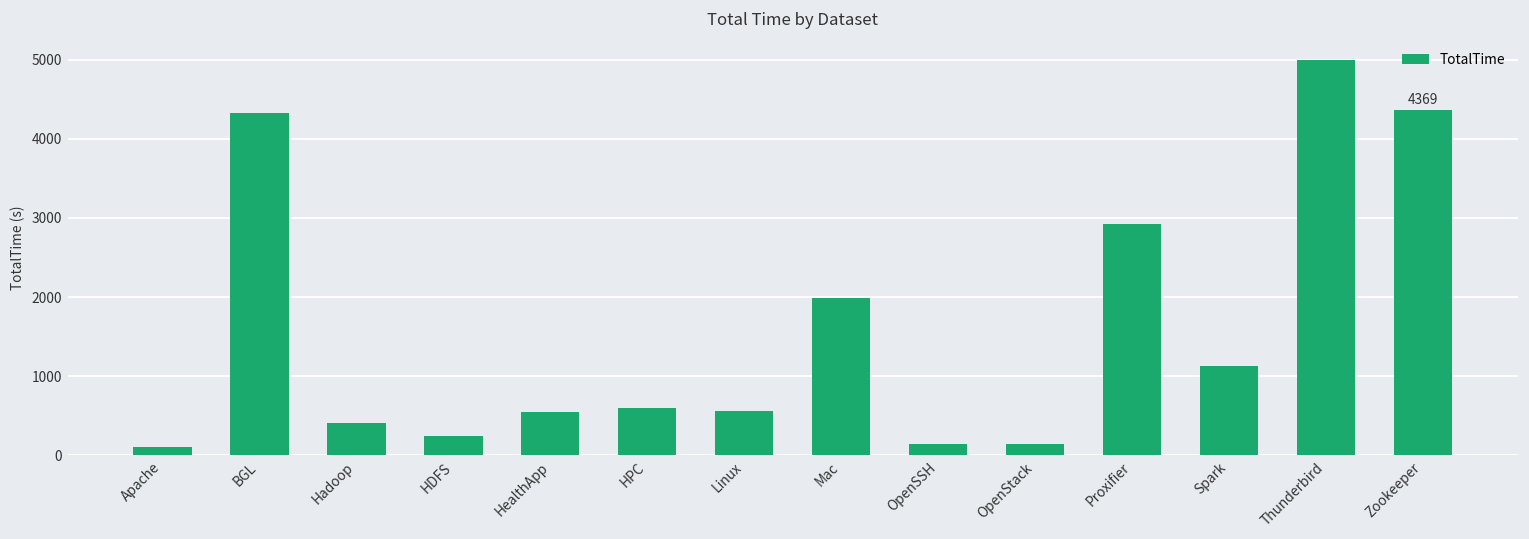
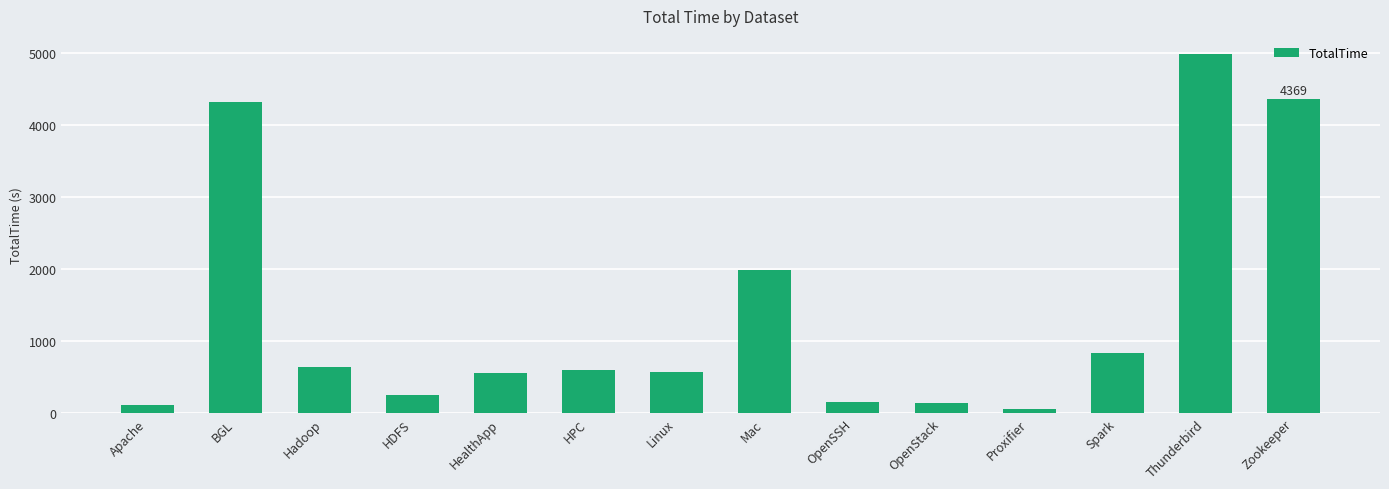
  {
    "Apache": 100,
    "BGL": 4300,
-   "Hadoop": 400,
+   "Hadoop": 600,
    "HDFS": 300,
    "HealthApp": 600,
    "HPC": 600,
    "Linux": 600,
    "Mac": 2000,
    "OpenSSH": 100,
    "OpenStack": 100,
-   "Proxifier": 2900,
-   "Spark": 1100,
+   "Proxifier": 100,
+   "Spark": 800,
    "Thunderbird": 5000
  }
